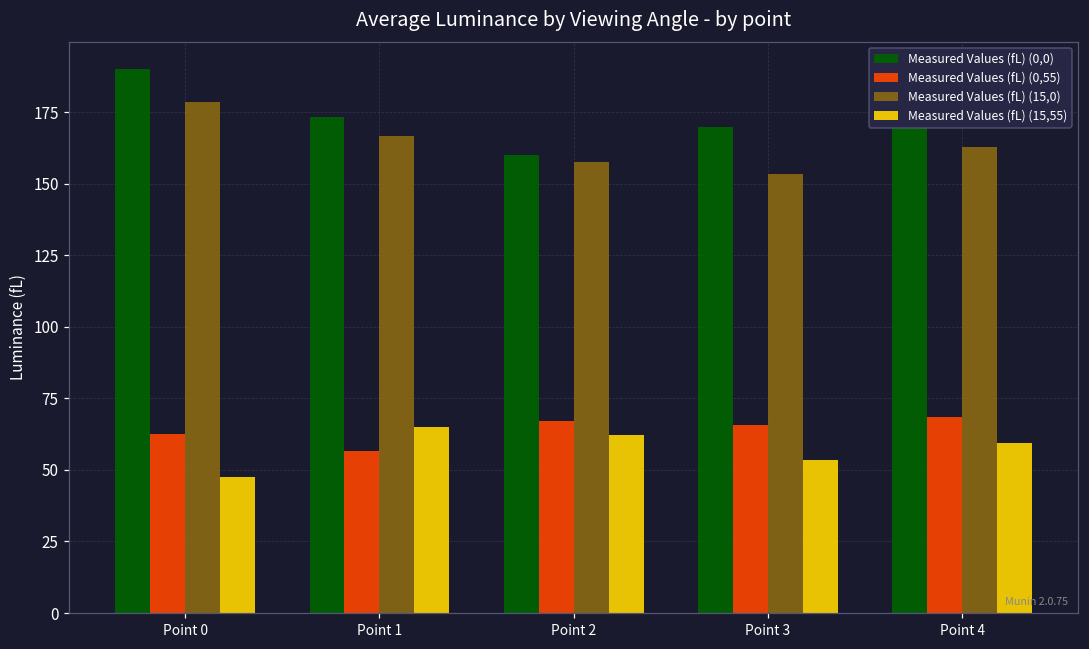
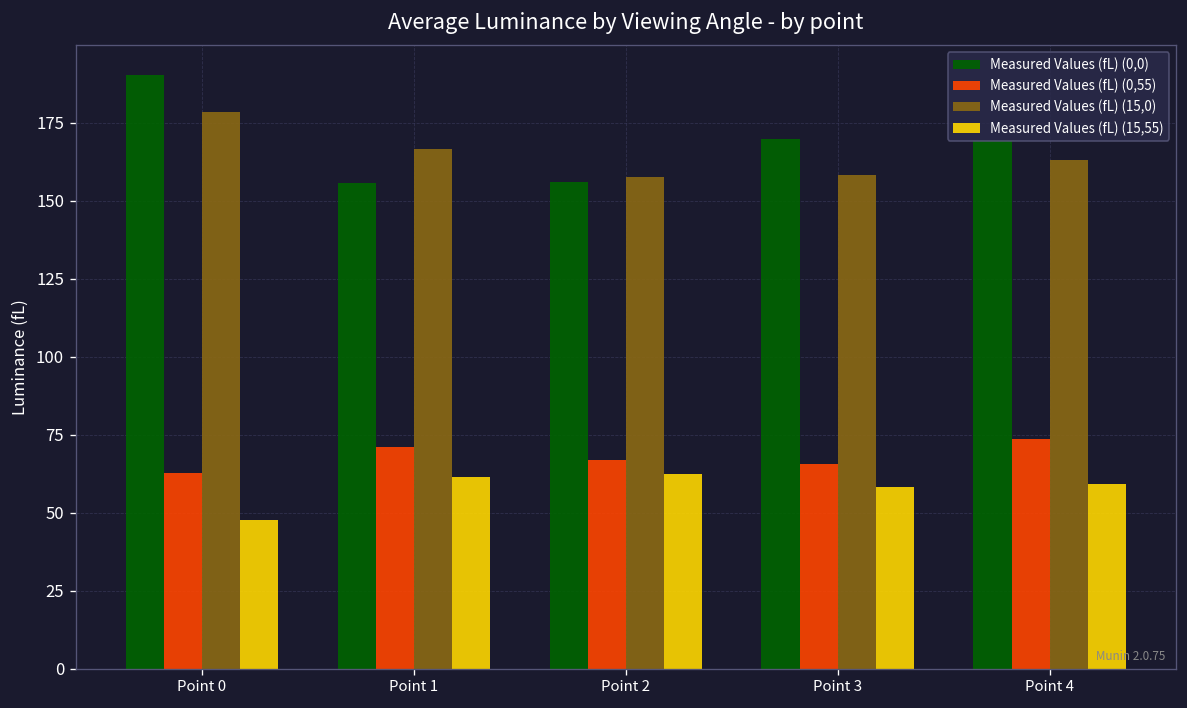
  {
    "Measured Values (fL) (0,0)": {
      "Point 0": 190,
-     "Point 1": 174,
-     "Point 2": 160,
+     "Point 1": 156,
+     "Point 2": 156,
      "Point 3": 170,
      "Point 4": 169
    },
    "Measured Values (fL) (0,55)": {
      "Point 0": 63,
-     "Point 1": 57,
+     "Point 1": 71,
      "Point 2": 67,
      "Point 3": 66,
-     "Point 4": 68
+     "Point 4": 74
    },
    "Measured Values (fL) (15,0)": {
      "Point 0": 179,
      "Point 1": 167,
      "Point 2": 158,
-     "Point 3": 153,
+     "Point 3": 158,
      "Point 4": 163
    },
    "Measured Values (fL) (15,55)": {
      "Point 0": 48,
-     "Point 1": 65,
+     "Point 1": 62,
      "Point 2": 62,
-     "Point 3": 53,
+     "Point 3": 58,
      "Point 4": 59
    }
  }
